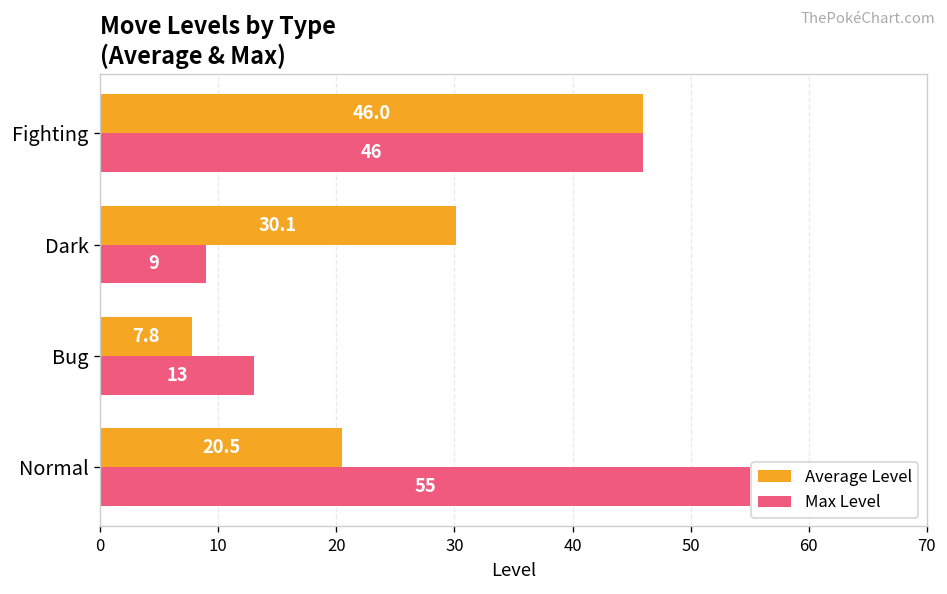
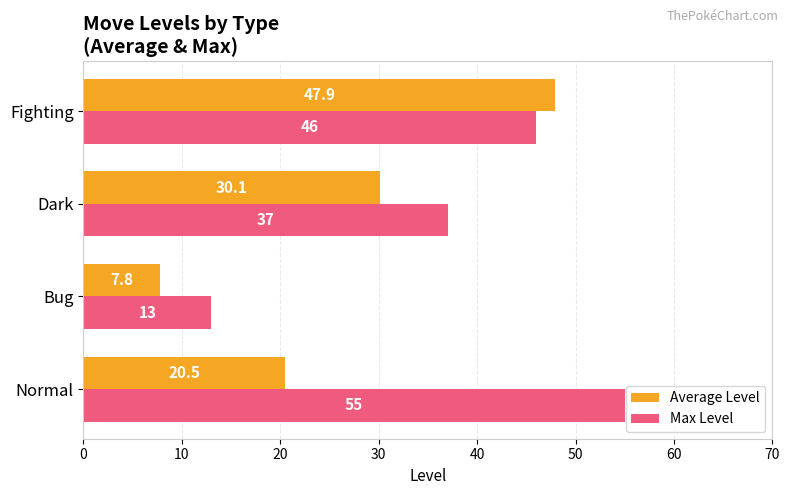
  {
    "Average Level": {
-     "Fighting": 46.0,
+     "Fighting": 47.9,
      "Dark": 30.1,
      "Bug": 7.8,
      "Normal": 20.5
    },
    "Max Level": {
      "Fighting": 46,
-     "Dark": 9,
+     "Dark": 37,
      "Bug": 13,
      "Normal": 55
    }
  }
